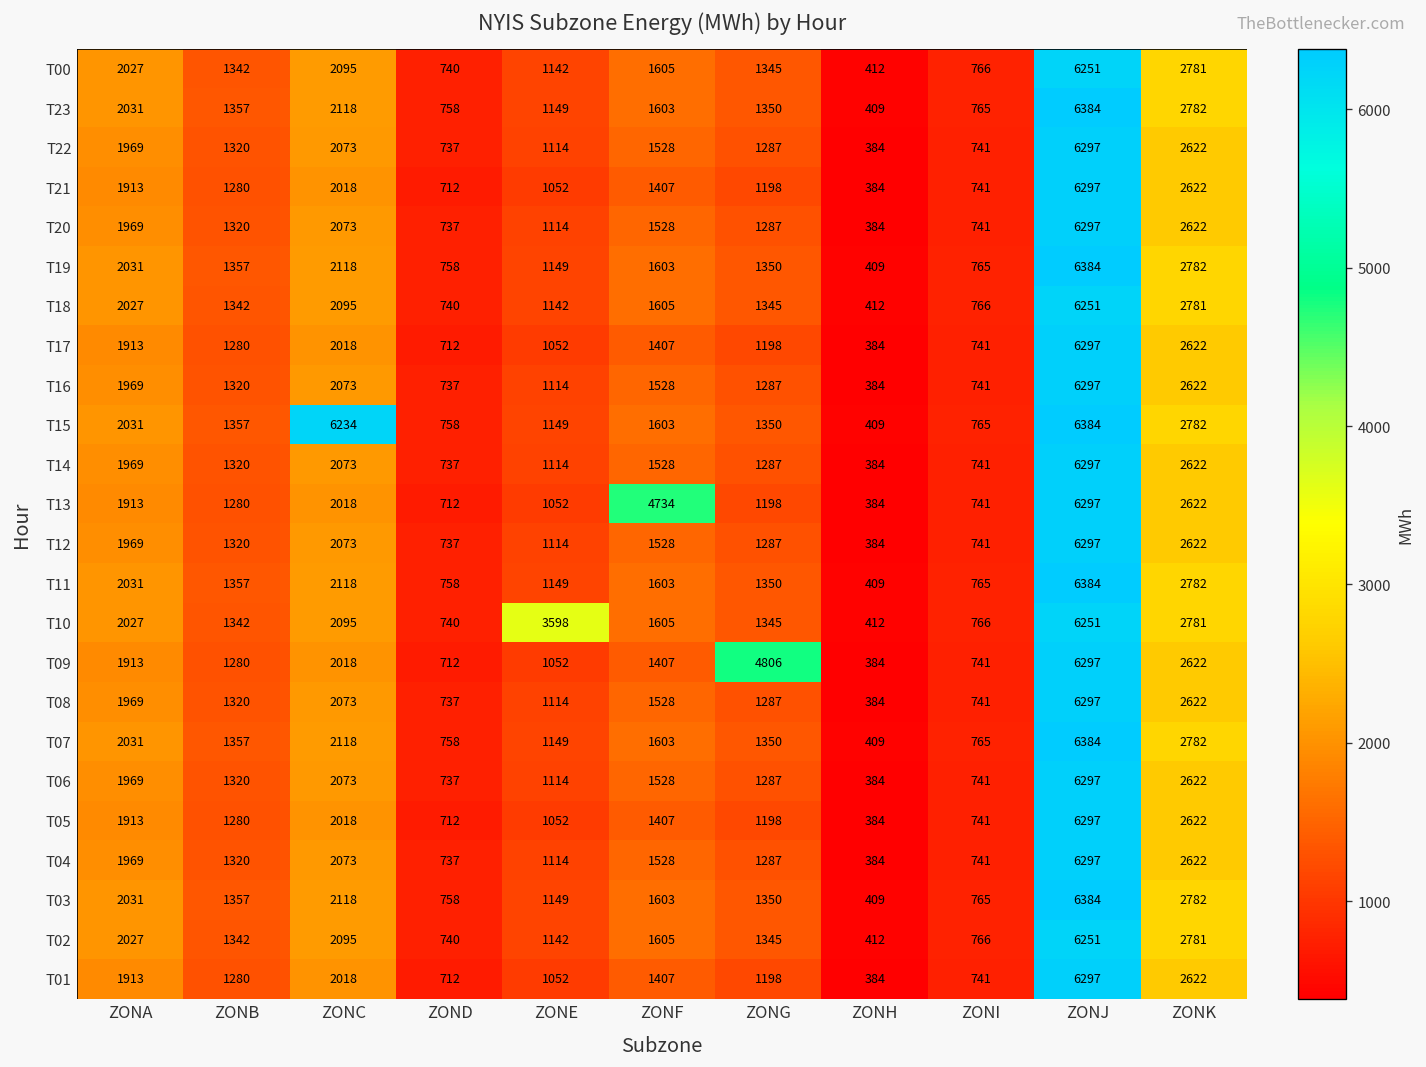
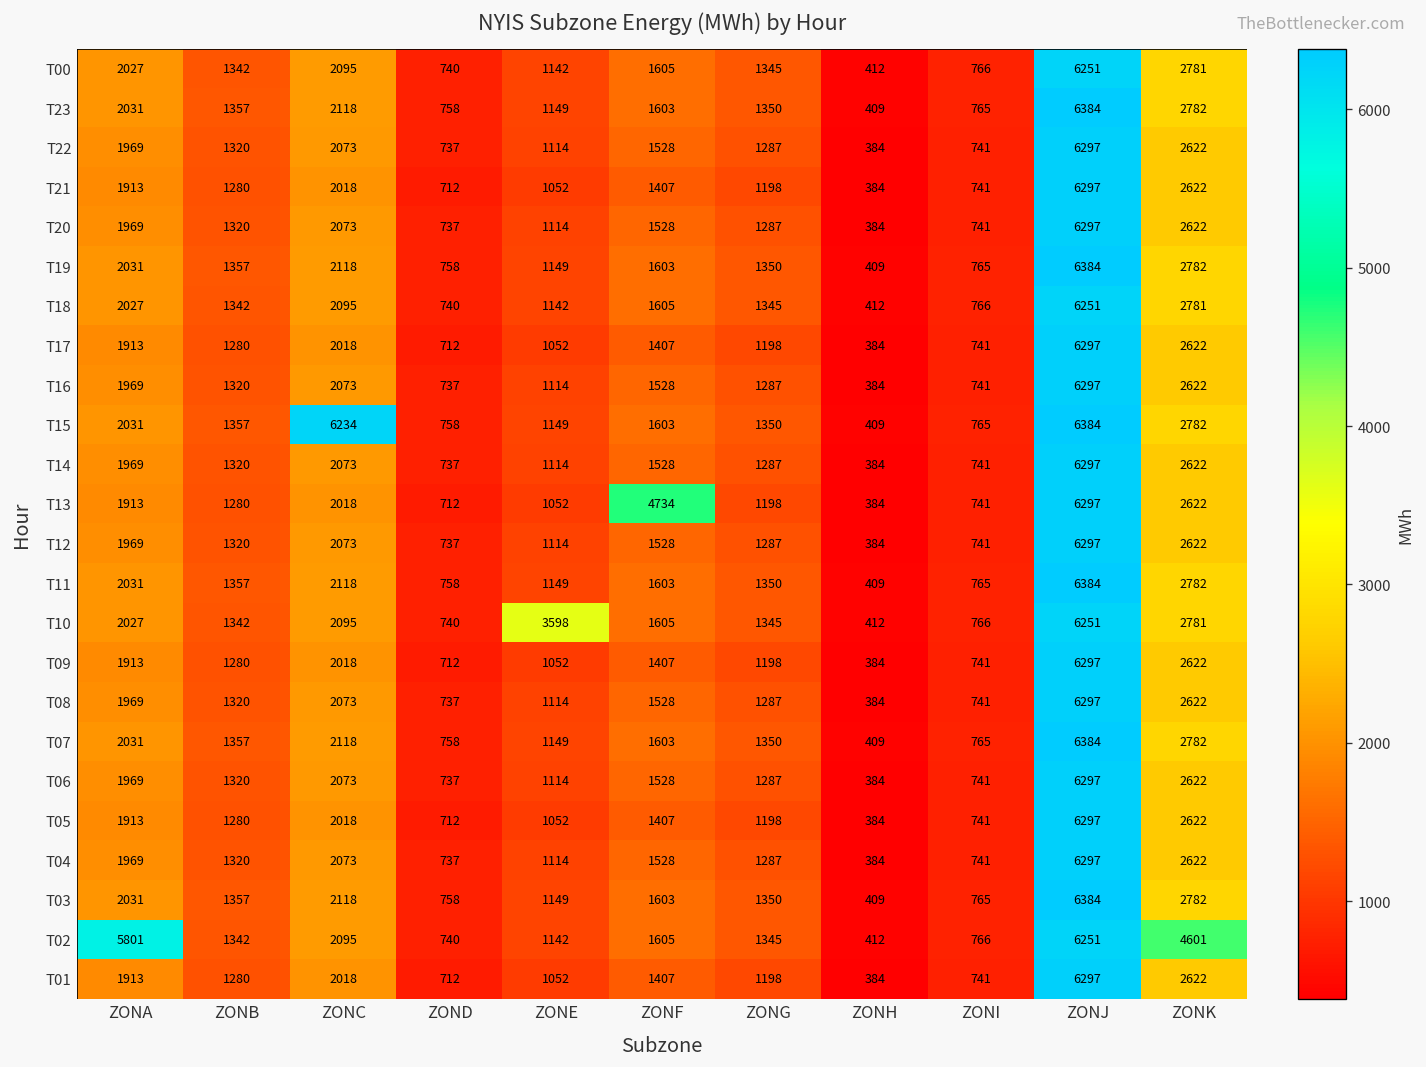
  {
    "T09": {
      "ZONA": 1913,
      "ZONB": 1280,
      "ZONC": 2018,
      "ZOND": 712,
      "ZONE": 1052,
      "ZONF": 1407,
-     "ZONG": 4806,
+     "ZONG": 1198,
      "ZONH": 384,
      "ZONI": 741,
      "ZONJ": 6297,
      "ZONK": 2622
    },
    "T02": {
-     "ZONA": 2027,
+     "ZONA": 5801,
      "ZONB": 1342,
      "ZONC": 2095,
      "ZOND": 740,
      "ZONE": 1142,
      "ZONF": 1605,
      "ZONG": 1345,
      "ZONH": 412,
      "ZONI": 766,
      "ZONJ": 6251,
-     "ZONK": 2781
+     "ZONK": 4601
    }
  }
